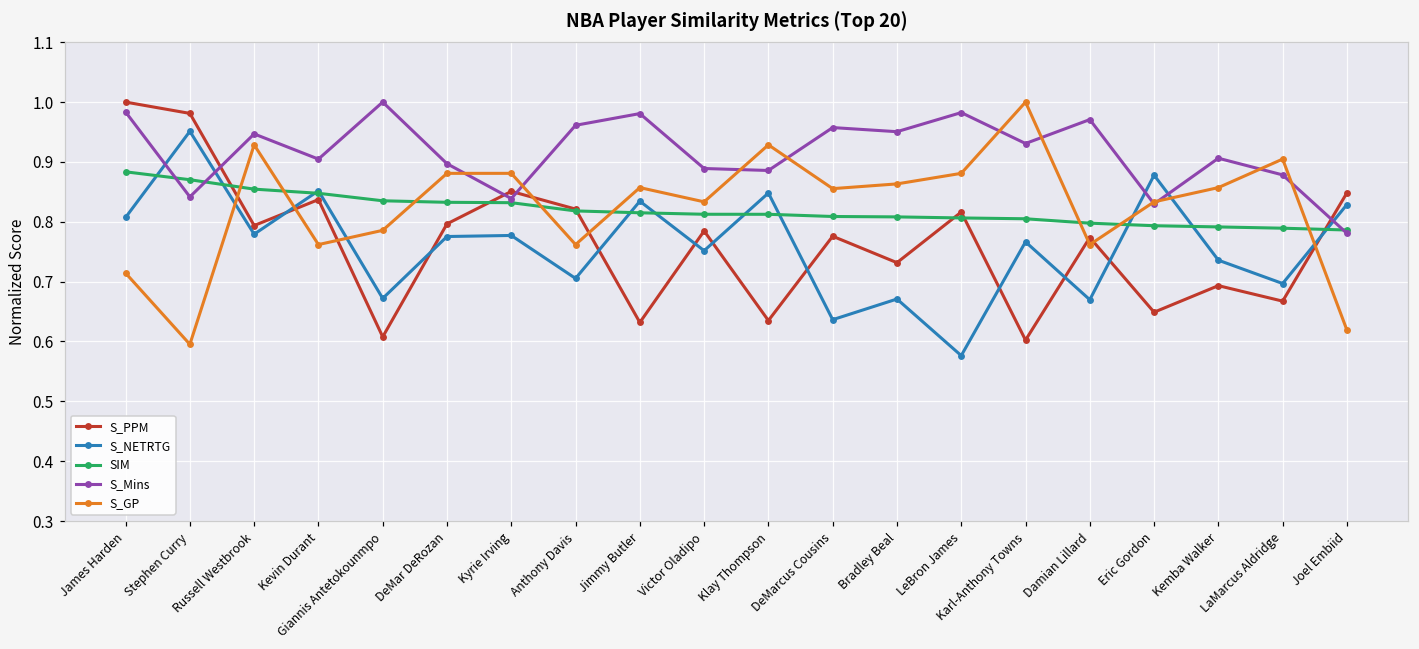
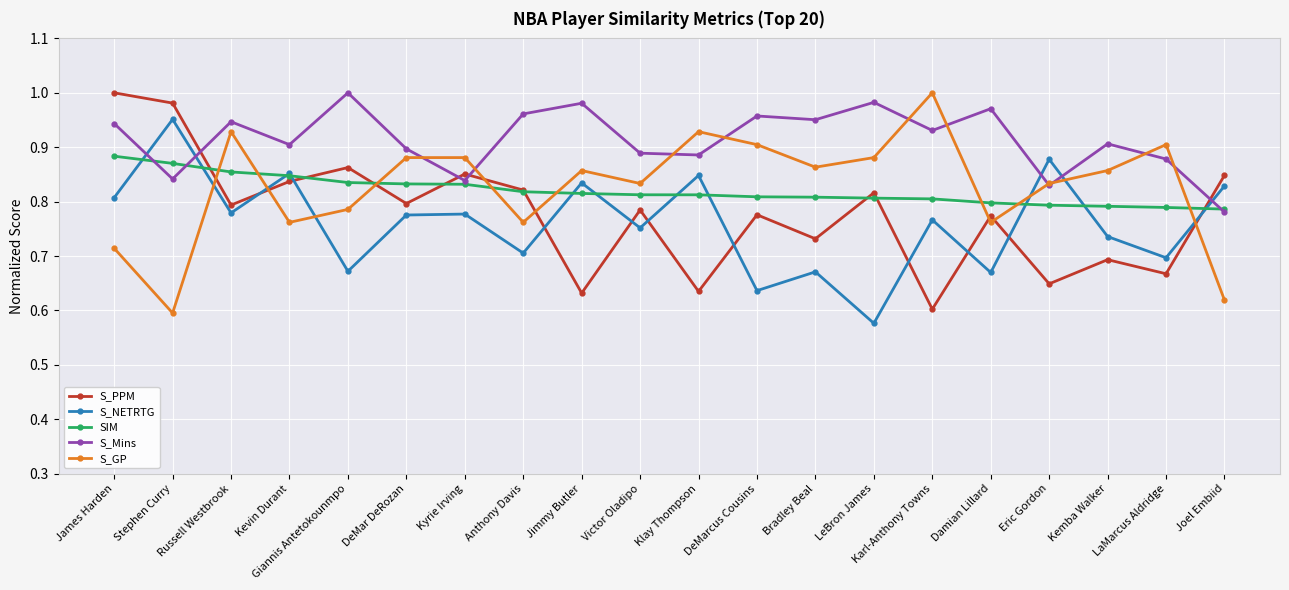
  {
    "S_PPM": {
      "James Harden": 1.00,
      "Stephen Curry": 0.98,
      "Russell Westbrook": 0.79,
      "Kevin Durant": 0.84,
-     "Giannis Antetokounmpo": 0.61,
+     "Giannis Antetokounmpo": 0.86,
      "DeMar DeRozan": 0.80,
      "Kyrie Irving": 0.85,
      "Jimmy Butler": 0.63,
      "Victor Oladipo": 0.78,
      "Klay Thompson": 0.63,
      "DeMarcus Cousins": 0.78,
      "Bradley Beal": 0.73,
      "LeBron James": 0.82,
      "Karl-Anthony Towns": 0.60,
      "Damian Lillard": 0.77,
      "Eric Gordon": 0.65,
      "Kemba Walker": 0.69,
      "LaMarcus Aldridge": 0.67,
      "Joel Embiid": 0.85
    },
    "S_NETRTG": {
      "James Harden": 0.81,
      "Stephen Curry": 0.95,
      "Russell Westbrook": 0.78,
      "Giannis Antetokounmpo": 0.67,
      "DeMar DeRozan": 0.78,
      "Kyrie Irving": 0.78,
      "Anthony Davis": 0.71,
      "Jimmy Butler": 0.83,
      "Victor Oladipo": 0.75,
      "Klay Thompson": 0.85,
      "DeMarcus Cousins": 0.64,
      "Bradley Beal": 0.67,
      "LeBron James": 0.58,
      "Karl-Anthony Towns": 0.77,
      "Damian Lillard": 0.67,
      "Eric Gordon": 0.88,
      "Kemba Walker": 0.74,
      "LaMarcus Aldridge": 0.70,
      "Joel Embiid": 0.83
    },
    "SIM": {
      "James Harden": 0.88,
      "Stephen Curry": 0.87,
      "Russell Westbrook": 0.85,
      "Giannis Antetokounmpo": 0.84,
      "DeMar DeRozan": 0.83,
      "Kyrie Irving": 0.83,
      "Jimmy Butler": 0.82,
      "Victor Oladipo": 0.81,
      "Klay Thompson": 0.81,
      "DeMarcus Cousins": 0.81,
      "Bradley Beal": 0.81,
      "LeBron James": 0.81,
      "Karl-Anthony Towns": 0.81,
      "Damian Lillard": 0.80,
      "Eric Gordon": 0.79,
      "Kemba Walker": 0.79,
      "LaMarcus Aldridge": 0.79,
      "Joel Embiid": 0.79
    },
    "S_Mins": {
-     "James Harden": 0.98,
+     "James Harden": 0.94,
      "Stephen Curry": 0.84,
      "Russell Westbrook": 0.95,
      "Kevin Durant": 0.90,
      "Giannis Antetokounmpo": 1.00,
      "DeMar DeRozan": 0.90,
      "Kyrie Irving": 0.84,
      "Anthony Davis": 0.96,
      "Jimmy Butler": 0.98,
      "Victor Oladipo": 0.89,
      "Klay Thompson": 0.89,
      "DeMarcus Cousins": 0.96,
      "Bradley Beal": 0.95,
      "LeBron James": 0.98,
      "Karl-Anthony Towns": 0.93,
      "Damian Lillard": 0.97,
      "Kemba Walker": 0.91,
      "LaMarcus Aldridge": 0.88,
      "Joel Embiid": 0.78
    },
    "S_GP": {
      "James Harden": 0.71,
      "Stephen Curry": 0.60,
      "Russell Westbrook": 0.93,
      "Kevin Durant": 0.76,
      "Giannis Antetokounmpo": 0.79,
      "DeMar DeRozan": 0.88,
      "Kyrie Irving": 0.88,
      "Anthony Davis": 0.76,
      "Jimmy Butler": 0.86,
      "Victor Oladipo": 0.83,
      "Klay Thompson": 0.93,
-     "DeMarcus Cousins": 0.86,
+     "DeMarcus Cousins": 0.90,
      "Bradley Beal": 0.86,
      "LeBron James": 0.88,
      "Karl-Anthony Towns": 1.00,
      "Damian Lillard": 0.76,
      "Kemba Walker": 0.86,
      "LaMarcus Aldridge": 0.90,
      "Joel Embiid": 0.62
    }
  }
